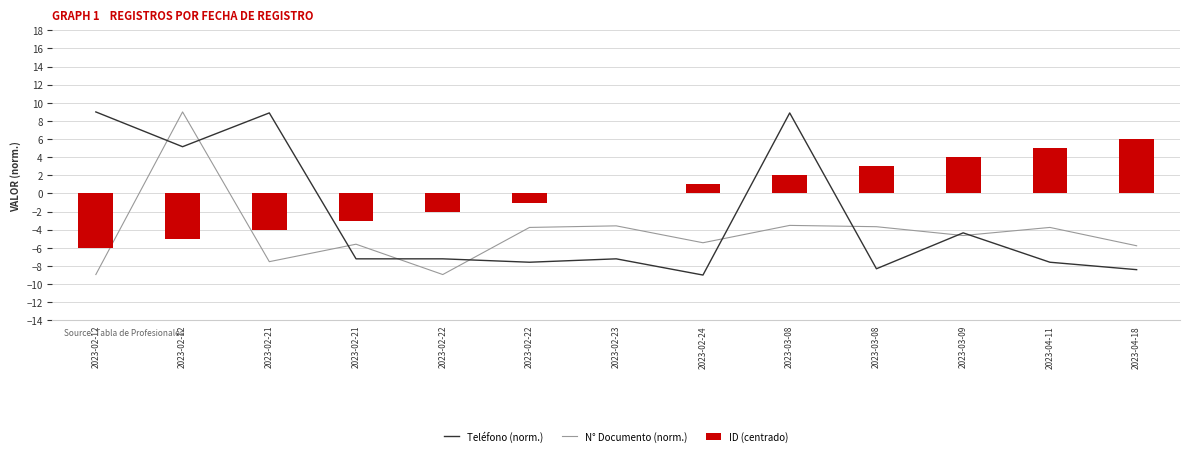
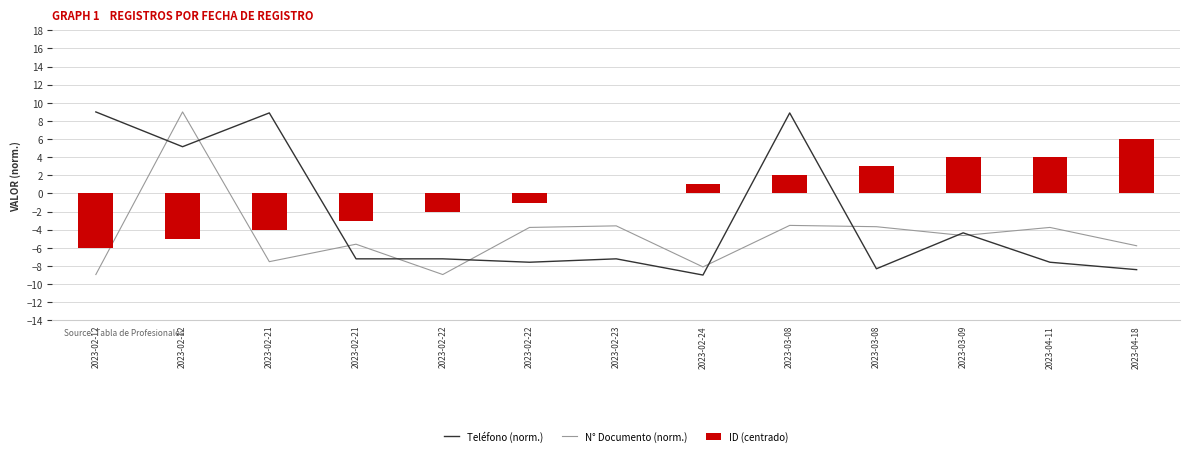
  {
    "Teléfono (norm.)": {
      "2023-02-23": -7,
      "2023-02-24": -9,
      "2023-03-09": -4,
      "2023-04-11": -8,
      "2023-04-18": -8
    },
    "ID (centrado)": {
      "2023-02-23": 0,
      "2023-02-24": 1,
      "2023-03-09": 4,
-     "2023-04-11": 5,
+     "2023-04-11": 4,
      "2023-04-18": 6
    },
    "N° Documento (norm.)": {
      "2023-02-23": -4,
-     "2023-02-24": -5,
+     "2023-02-24": -8,
      "2023-03-09": -5,
      "2023-04-11": -4,
      "2023-04-18": -6
    }
  }
